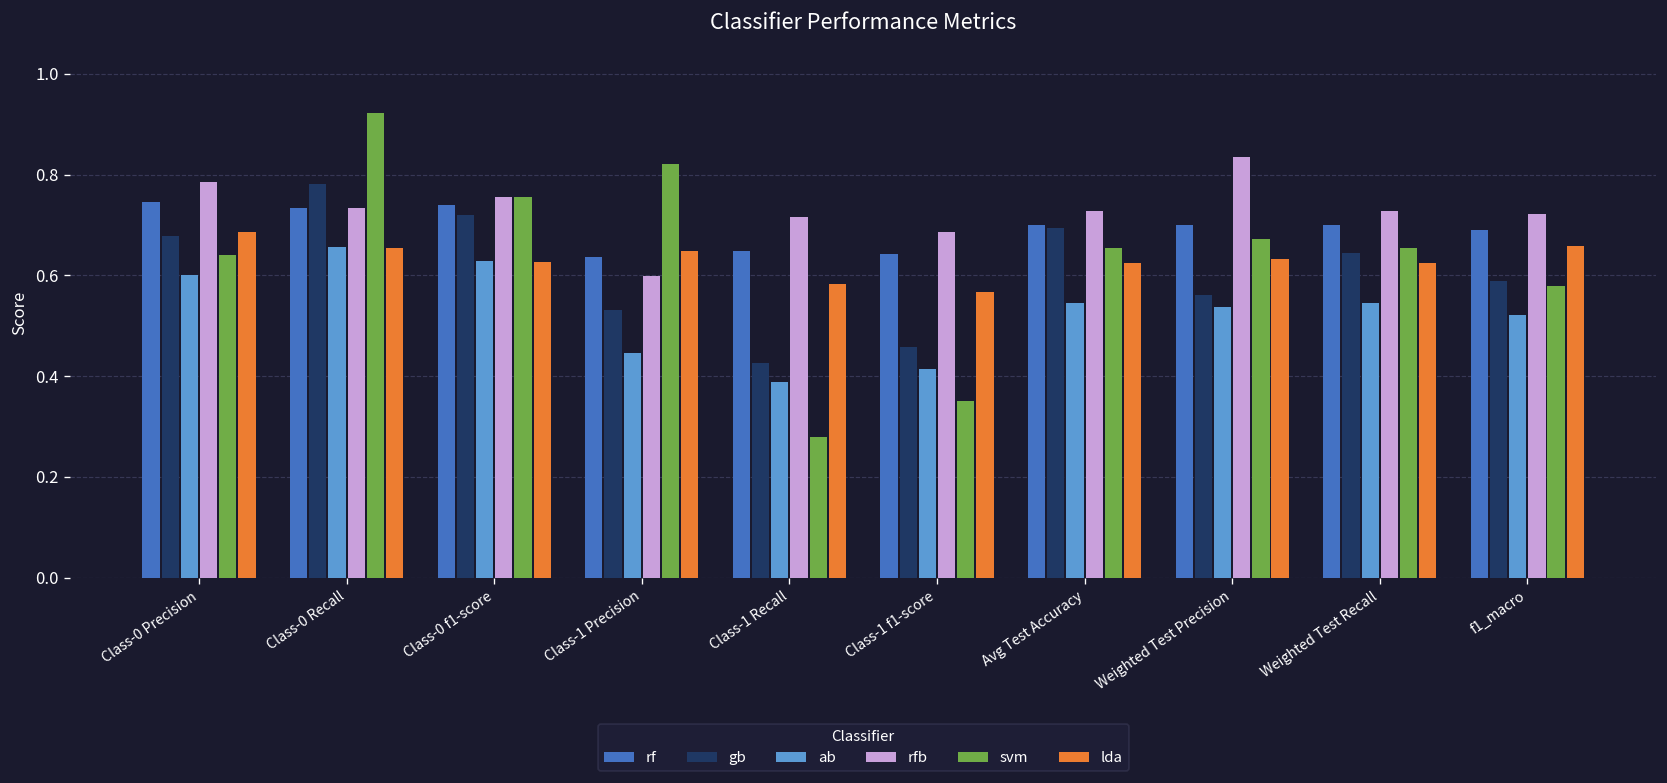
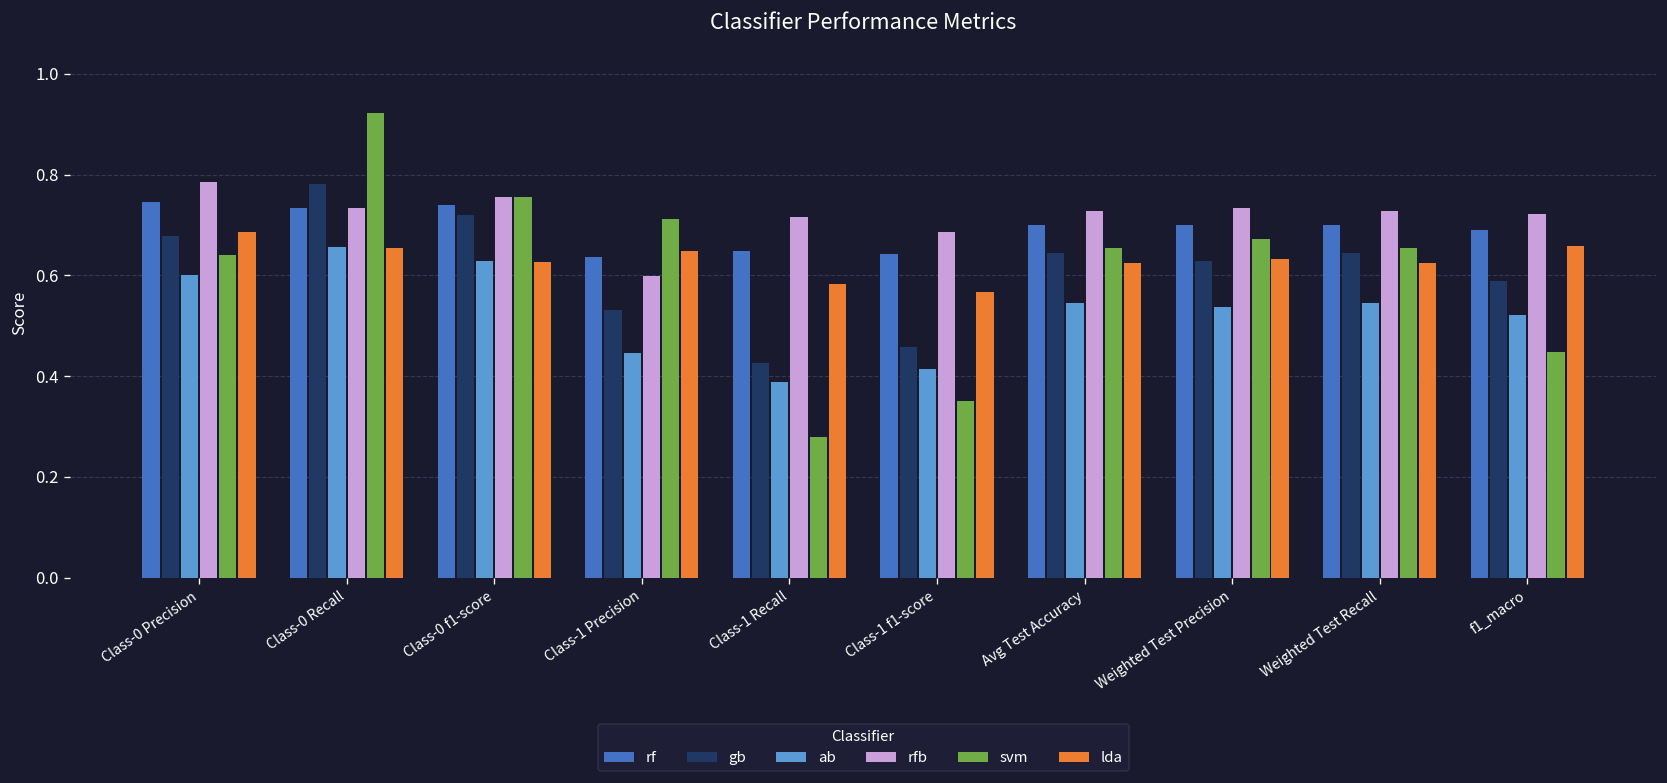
  {
    "gb": {
      "Class-0 Precision": 0.68,
      "Class-0 Recall": 0.78,
      "Class-0 f1-score": 0.72,
      "Class-1 Precision": 0.53,
      "Class-1 Recall": 0.43,
      "Class-1 f1-score": 0.46,
-     "Avg Test Accuracy": 0.69,
-     "Weighted Test Precision": 0.56,
+     "Avg Test Accuracy": 0.64,
+     "Weighted Test Precision": 0.63,
      "Weighted Test Recall": 0.64,
      "f1_macro": 0.59
    },
    "rfb": {
      "Class-0 Precision": 0.78,
      "Class-0 Recall": 0.73,
      "Class-0 f1-score": 0.76,
      "Class-1 Precision": 0.60,
      "Class-1 Recall": 0.72,
      "Class-1 f1-score": 0.69,
      "Avg Test Accuracy": 0.73,
-     "Weighted Test Precision": 0.84,
+     "Weighted Test Precision": 0.73,
      "Weighted Test Recall": 0.73,
      "f1_macro": 0.72
    },
    "svm": {
      "Class-0 Precision": 0.64,
      "Class-0 Recall": 0.92,
      "Class-0 f1-score": 0.76,
-     "Class-1 Precision": 0.82,
+     "Class-1 Precision": 0.71,
      "Class-1 Recall": 0.28,
      "Class-1 f1-score": 0.35,
      "Avg Test Accuracy": 0.65,
      "Weighted Test Precision": 0.67,
      "Weighted Test Recall": 0.65,
-     "f1_macro": 0.58
+     "f1_macro": 0.45
    },
    "lda": {
      "Class-0 Precision": 0.69,
      "Class-0 Recall": 0.65,
      "Class-0 f1-score": 0.63,
      "Class-1 Precision": 0.65,
      "Class-1 Recall": 0.58,
      "Class-1 f1-score": 0.57,
      "Avg Test Accuracy": 0.63,
      "Weighted Test Precision": 0.63,
      "Weighted Test Recall": 0.63,
      "f1_macro": 0.66
    }
  }
